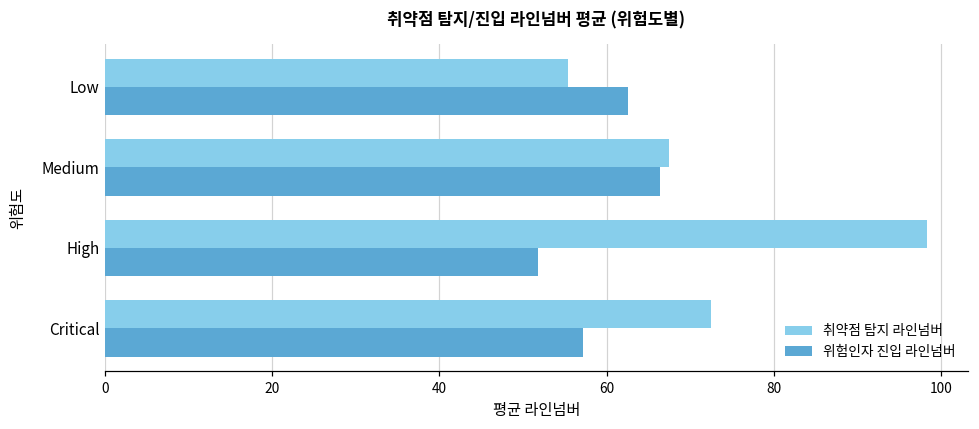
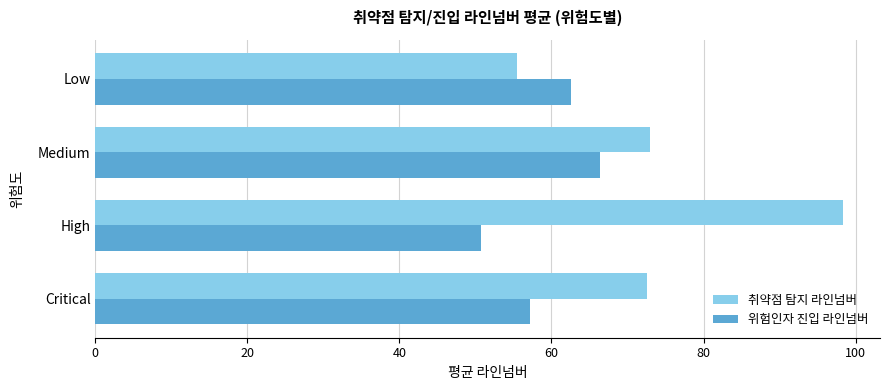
  {
    "취약점 탐지 라인넘버": {
      "Low": 55,
-     "Medium": 67,
+     "Medium": 73,
      "High": 98,
      "Critical": 73
    },
    "위험인자 진입 라인넘버": {
      "Low": 63,
      "Medium": 66,
-     "High": 52,
+     "High": 51,
      "Critical": 57
    }
  }
